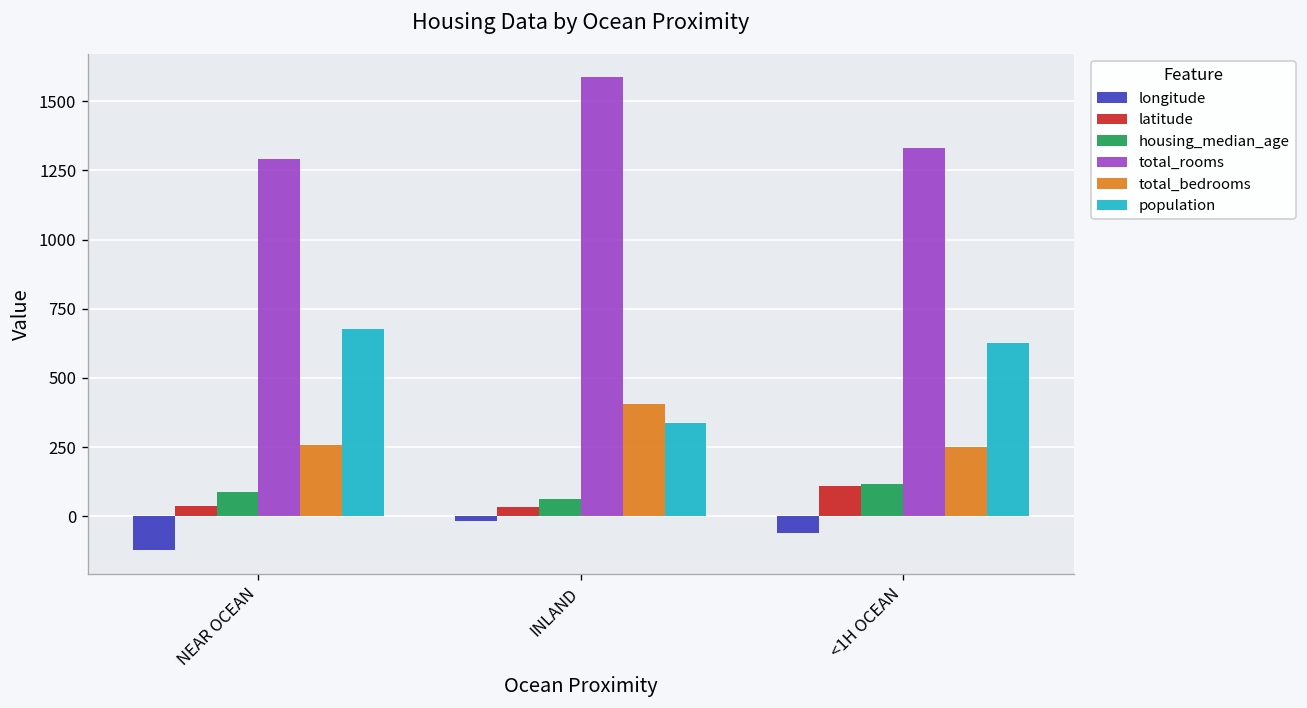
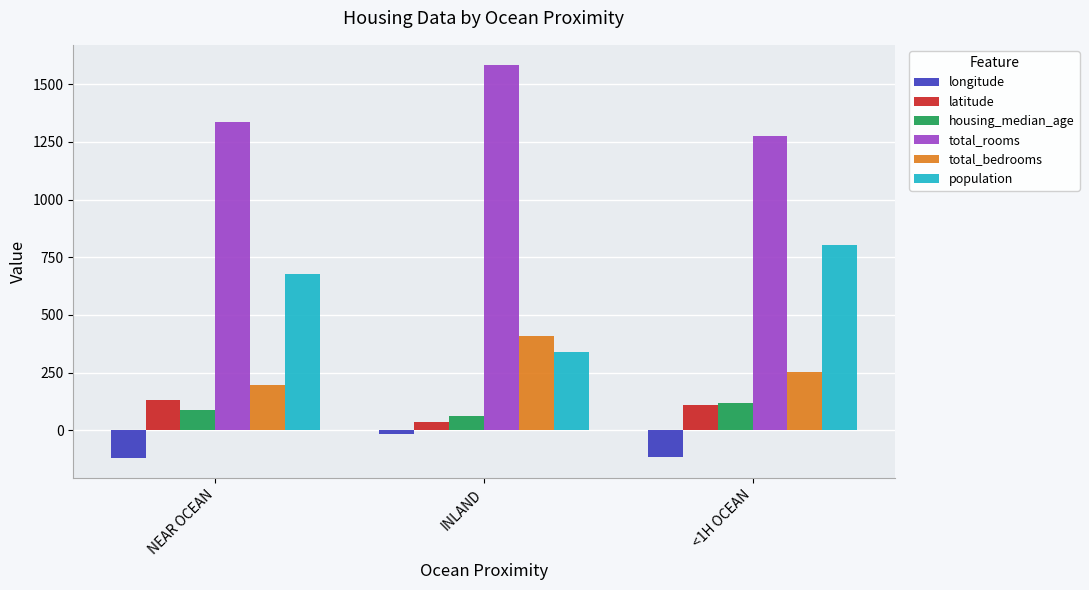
  {
    "longitude": {
      "NEAR OCEAN": -120,
      "INLAND": -20,
-     "<1H OCEAN": -60
+     "<1H OCEAN": -120
    },
    "latitude": {
-     "NEAR OCEAN": 40,
+     "NEAR OCEAN": 130,
      "INLAND": 30,
      "<1H OCEAN": 110
    },
    "housing_median_age": {
      "NEAR OCEAN": 90,
      "INLAND": 60,
      "<1H OCEAN": 120
    },
    "total_rooms": {
-     "NEAR OCEAN": 1290,
+     "NEAR OCEAN": 1340,
      "INLAND": 1590,
-     "<1H OCEAN": 1330
+     "<1H OCEAN": 1280
    },
    "total_bedrooms": {
-     "NEAR OCEAN": 260,
+     "NEAR OCEAN": 200,
      "INLAND": 410,
      "<1H OCEAN": 250
    },
    "population": {
      "NEAR OCEAN": 680,
      "INLAND": 340,
-     "<1H OCEAN": 630
+     "<1H OCEAN": 800
    }
  }
